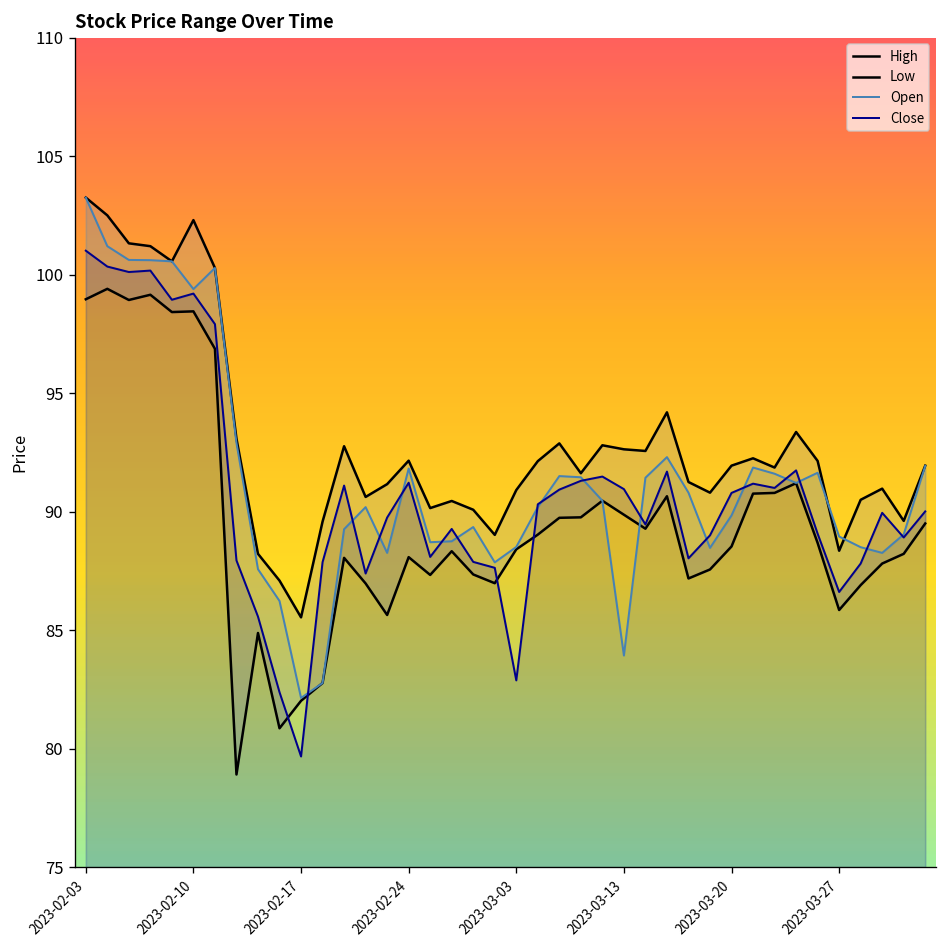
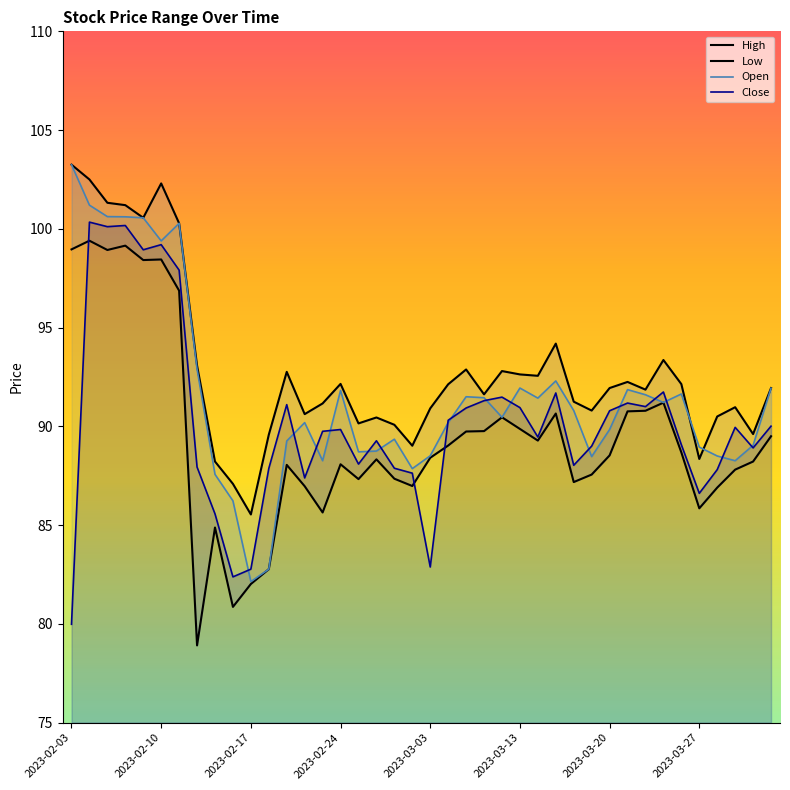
  {
    "Open": {
      "2023-02-10": 99.4,
      "2023-02-24": 91.8,
-     "2023-03-13": 83.9,
+     "2023-03-13": 91.9,
      "2023-03-20": 89.8,
      "2023-03-27": 89.0
    },
    "Close": {
-     "2023-02-03": 101.0,
+     "2023-02-03": 80.0,
      "2023-02-10": 99.2,
-     "2023-02-17": 79.7,
-     "2023-02-24": 91.2,
+     "2023-02-17": 82.8,
+     "2023-02-24": 89.8,
      "2023-03-03": 82.9,
      "2023-03-13": 91.0,
      "2023-03-20": 90.8,
      "2023-03-27": 86.6
    }
  }
